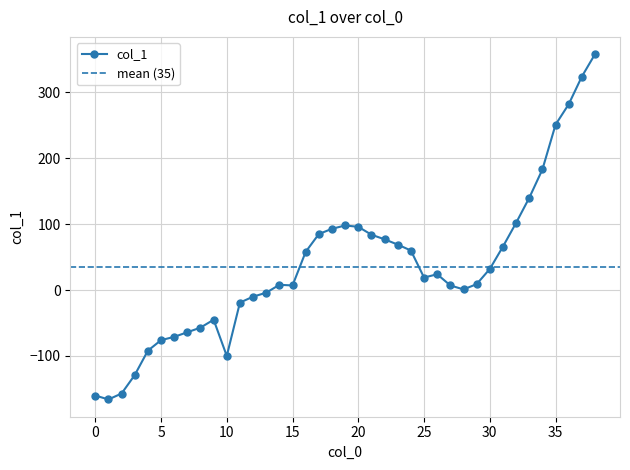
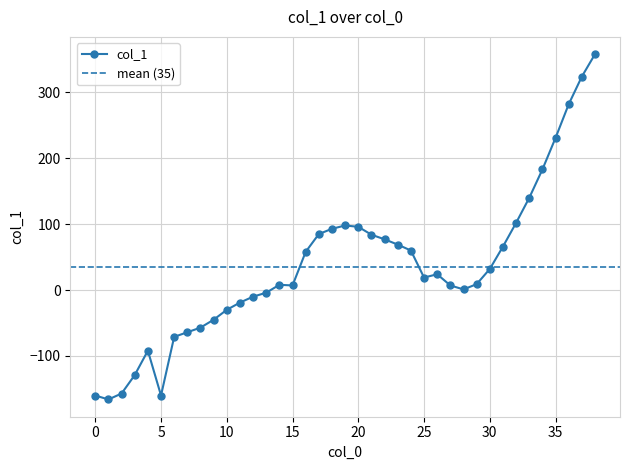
  {
    "0": -160,
-   "5": -80,
-   "10": -100,
+   "5": -160,
+   "10": -30,
    "15": 10,
    "20": 100,
    "25": 20,
    "30": 30,
-   "35": 250
+   "35": 230
  }
